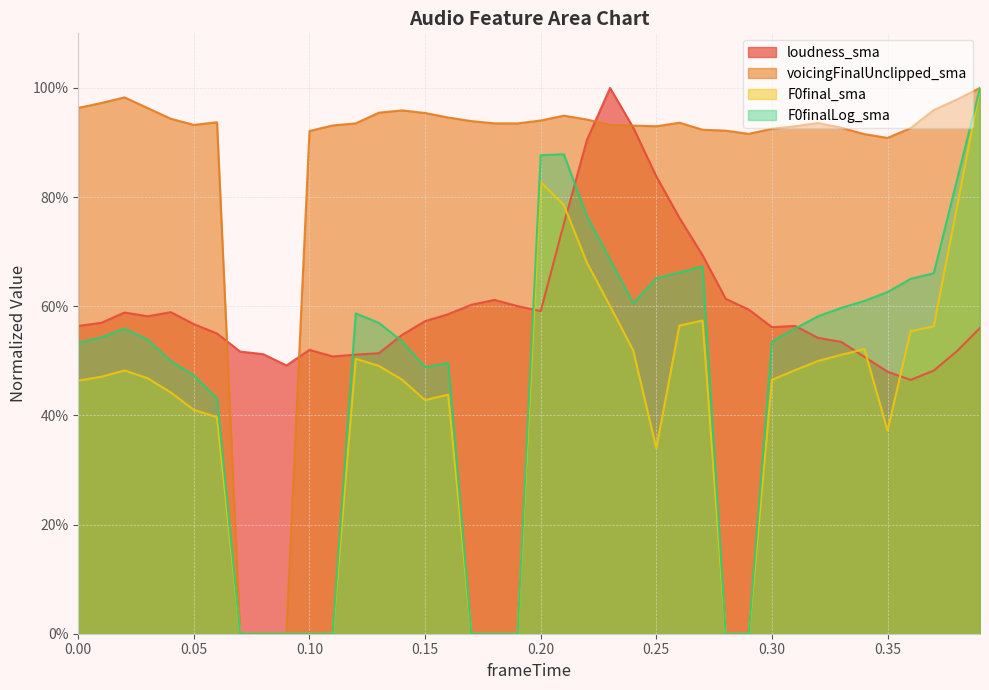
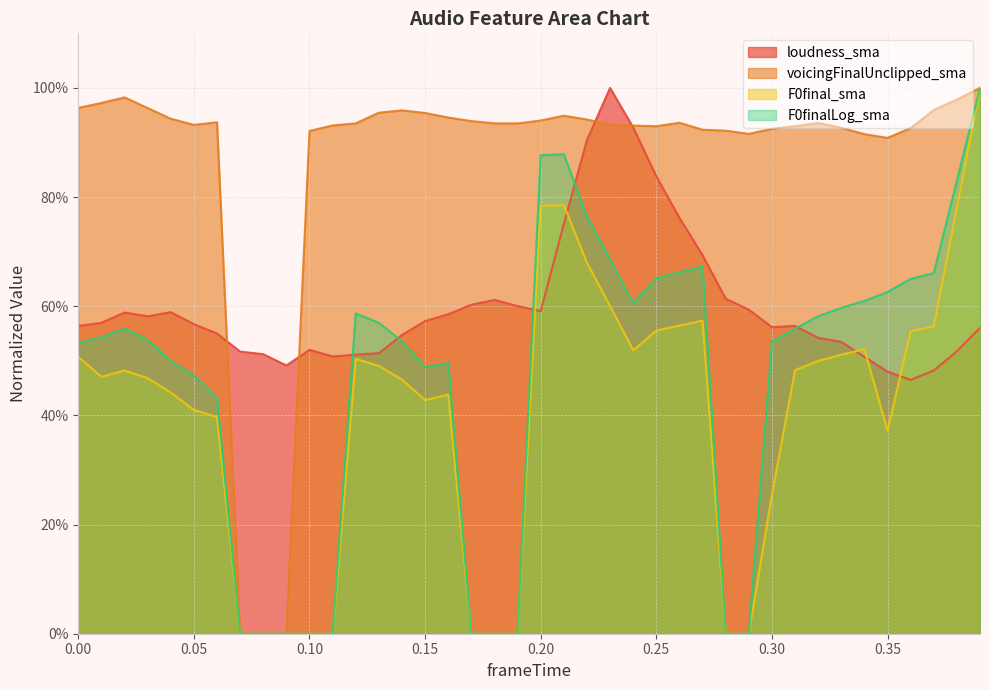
  {
    "F0final_sma": {
-     "0.00": "46%",
+     "0.00": "51%",
      "0.05": "41%",
      "0.15": "43%",
-     "0.20": "83%",
-     "0.25": "34%",
-     "0.30": "47%",
+     "0.20": "78%",
+     "0.25": "56%",
+     "0.30": "25%",
      "0.35": "37%"
    },
    "F0finalLog_sma": {
      "0.00": "53%",
      "0.05": "47%",
      "0.15": "49%",
      "0.20": "88%",
      "0.25": "65%",
      "0.30": "54%",
      "0.35": "63%"
    }
  }
